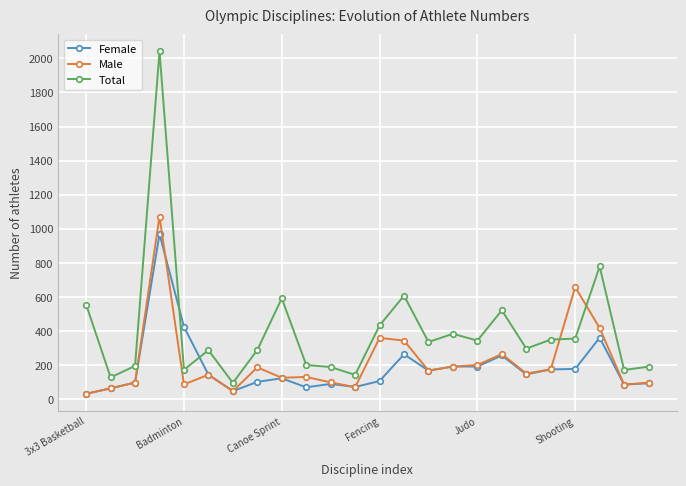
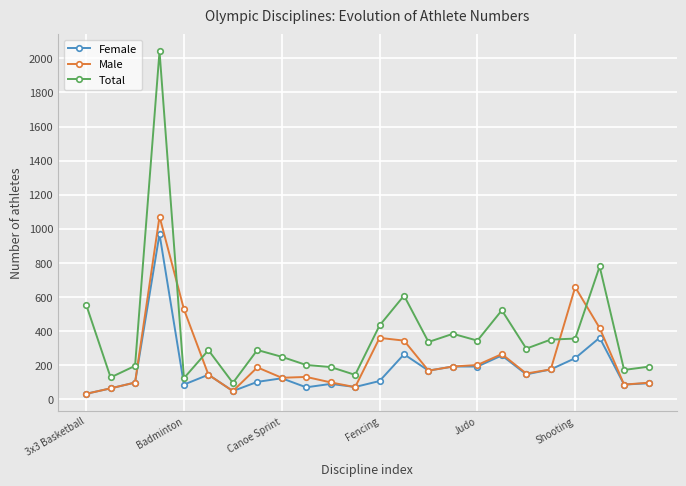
  {
    "Female": {
-     "Badminton": 430,
+     "Badminton": 90,
      "Fencing": 110,
-     "Shooting": 180
+     "Shooting": 240
    },
    "Male": {
-     "Badminton": 90,
+     "Badminton": 530,
      "Fencing": 360,
      "Shooting": 660
    },
    "Total": {
      "3x3 Basketball": 560,
-     "Badminton": 170,
-     "Canoe Sprint": 590,
+     "Badminton": 120,
+     "Canoe Sprint": 250,
      "Fencing": 430,
      "Judo": 340,
      "Shooting": 360
    }
  }
